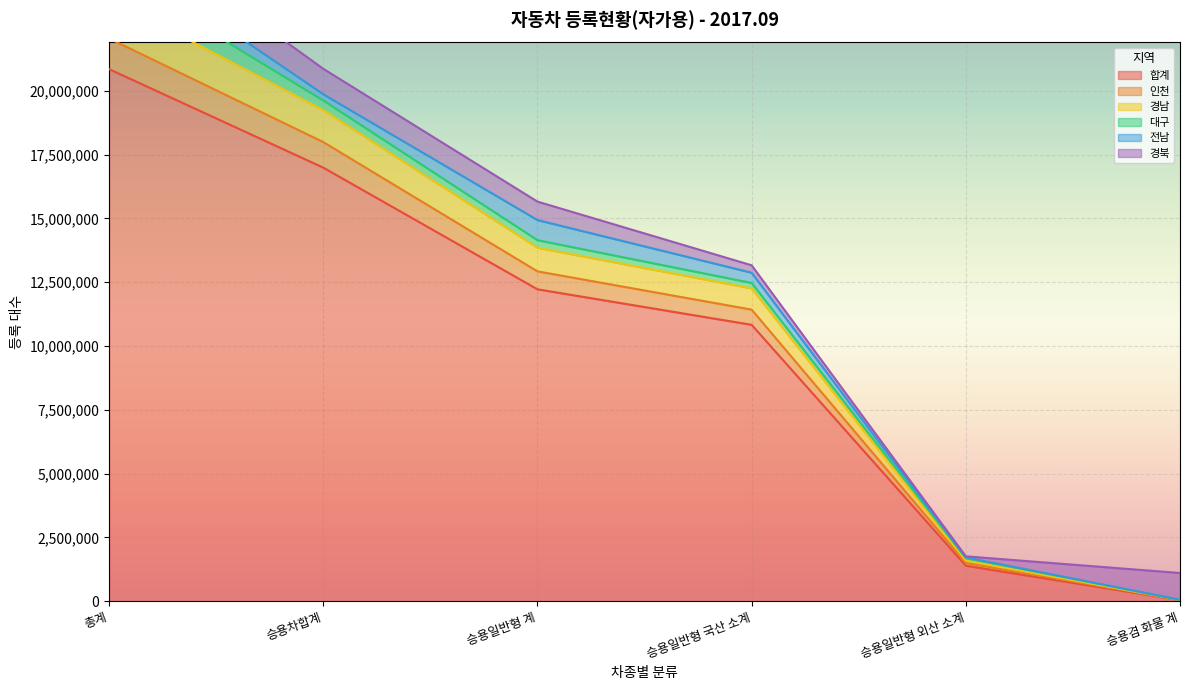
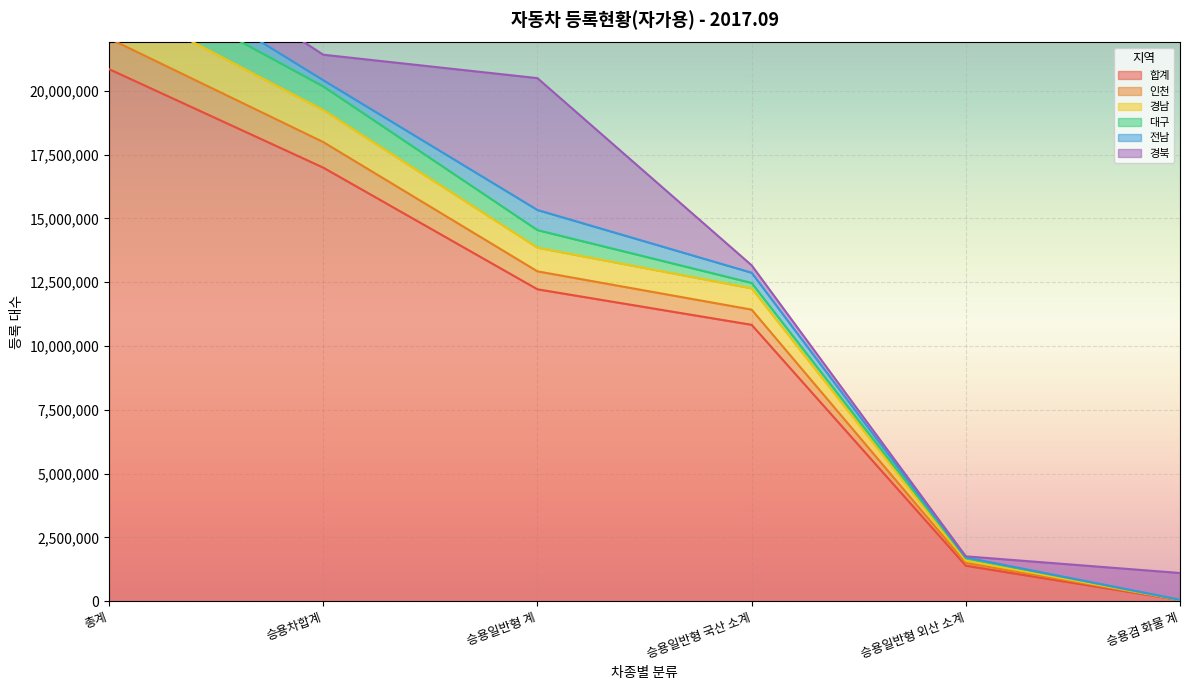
  {
    "대구": {
-     "승용차합계": "400,000",
-     "승용일반형 계": "300,000",
+     "승용차합계": "900,000",
+     "승용일반형 계": "700,000",
      "승용일반형 국산 소계": "200,000"
    },
    "전남": {
      "승용차합계": "200,000",
      "승용일반형 계": "800,000",
      "승용일반형 국산 소계": "400,000"
    },
    "경북": {
      "승용차합계": "1,000,000",
-     "승용일반형 계": "700,000",
+     "승용일반형 계": "5,200,000",
      "승용일반형 국산 소계": "300,000",
      "승용겸 화물 계": "1,000,000"
    }
  }
